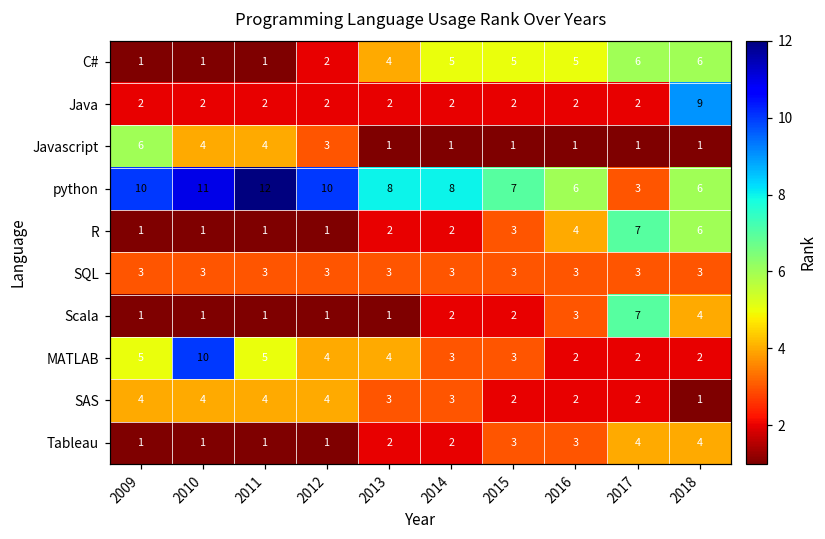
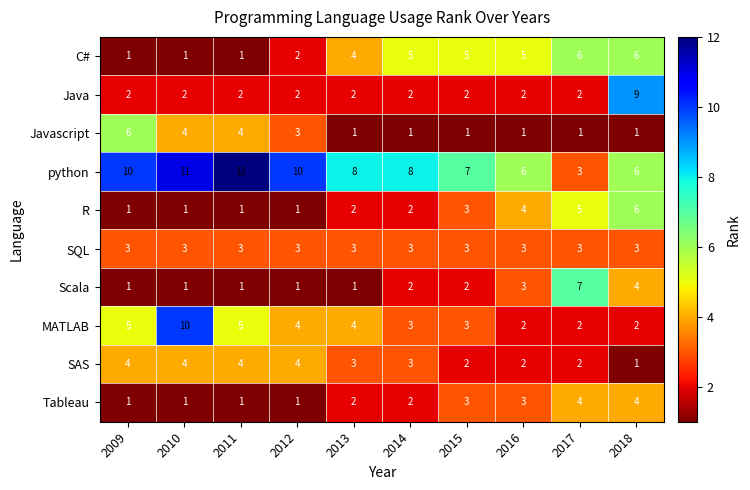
  {
    "C#": {
      "2009": 1,
      "2010": 1,
      "2011": 1,
      "2012": 2,
      "2013": 4,
      "2014": 5,
      "2015": 5,
      "2016": 5,
      "2017": 6,
      "2018": 6
    },
    "Java": {
      "2009": 2,
      "2010": 2,
      "2011": 2,
      "2012": 2,
      "2013": 2,
      "2014": 2,
      "2015": 2,
      "2016": 2,
      "2017": 2,
      "2018": 9
    },
    "Javascript": {
      "2009": 6,
      "2010": 4,
      "2011": 4,
      "2012": 3,
      "2013": 1,
      "2014": 1,
      "2015": 1,
      "2016": 1,
      "2017": 1,
      "2018": 1
    },
    "python": {
      "2009": 10,
      "2010": 11,
      "2011": 12,
      "2012": 10,
      "2013": 8,
      "2014": 8,
      "2015": 7,
      "2016": 6,
      "2017": 3,
      "2018": 6
    },
    "R": {
      "2009": 1,
      "2010": 1,
      "2011": 1,
      "2012": 1,
      "2013": 2,
      "2014": 2,
      "2015": 3,
      "2016": 4,
-     "2017": 7,
+     "2017": 5,
      "2018": 6
    },
    "SQL": {
      "2009": 3,
      "2010": 3,
      "2011": 3,
      "2012": 3,
      "2013": 3,
      "2014": 3,
      "2015": 3,
      "2016": 3,
      "2017": 3,
      "2018": 3
    },
    "Scala": {
      "2009": 1,
      "2010": 1,
      "2011": 1,
      "2012": 1,
      "2013": 1,
      "2014": 2,
      "2015": 2,
      "2016": 3,
      "2017": 7,
      "2018": 4
    },
    "MATLAB": {
      "2009": 5,
      "2010": 10,
      "2011": 5,
      "2012": 4,
      "2013": 4,
      "2014": 3,
      "2015": 3,
      "2016": 2,
      "2017": 2,
      "2018": 2
    },
    "SAS": {
      "2009": 4,
      "2010": 4,
      "2011": 4,
      "2012": 4,
      "2013": 3,
      "2014": 3,
      "2015": 2,
      "2016": 2,
      "2017": 2,
      "2018": 1
    },
    "Tableau": {
      "2009": 1,
      "2010": 1,
      "2011": 1,
      "2012": 1,
      "2013": 2,
      "2014": 2,
      "2015": 3,
      "2016": 3,
      "2017": 4,
      "2018": 4
    }
  }
